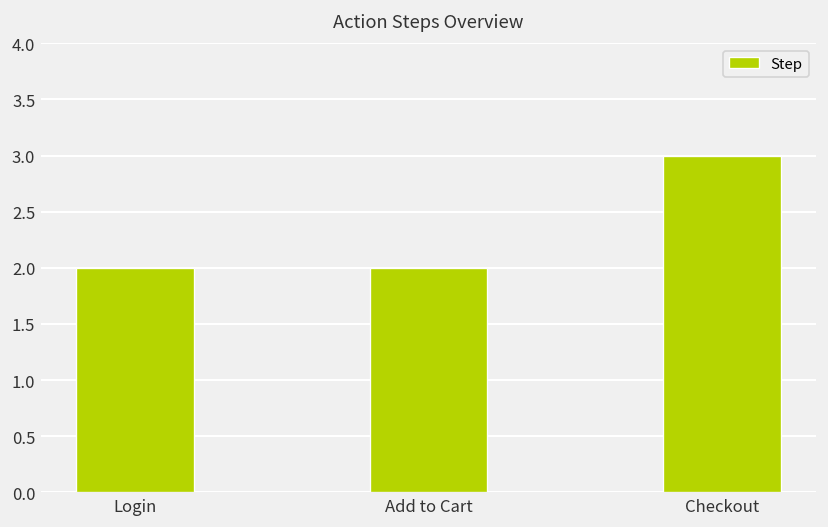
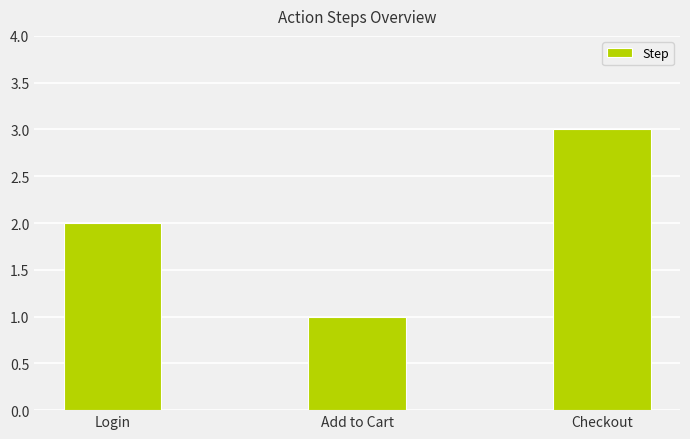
  {
    "Login": 2,
-   "Add to Cart": 2,
+   "Add to Cart": 1,
    "Checkout": 3
  }
